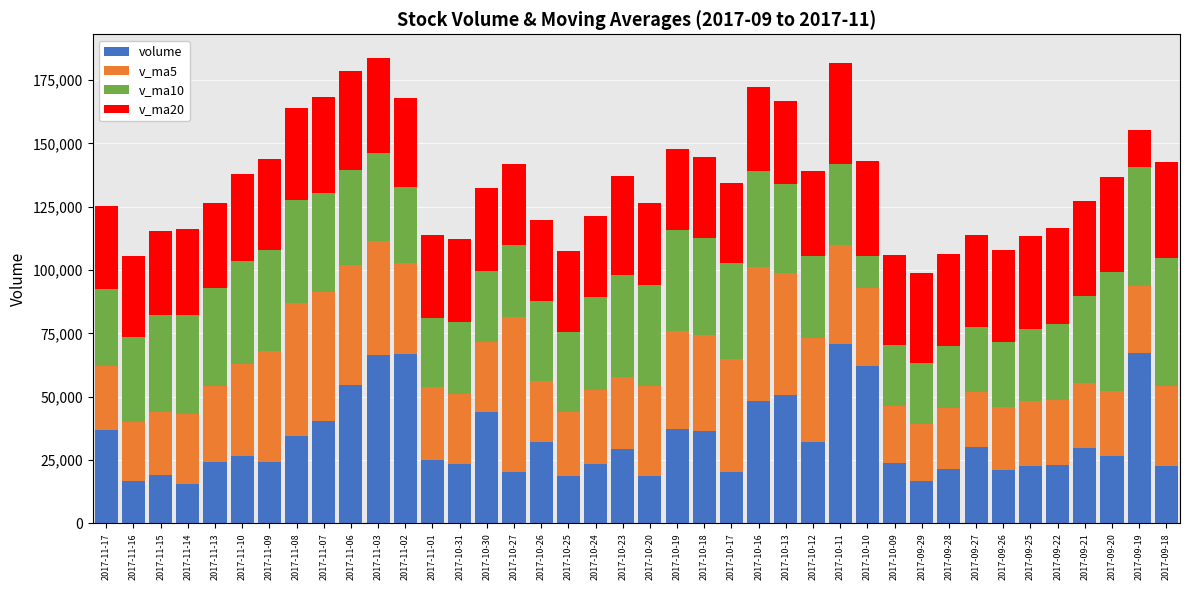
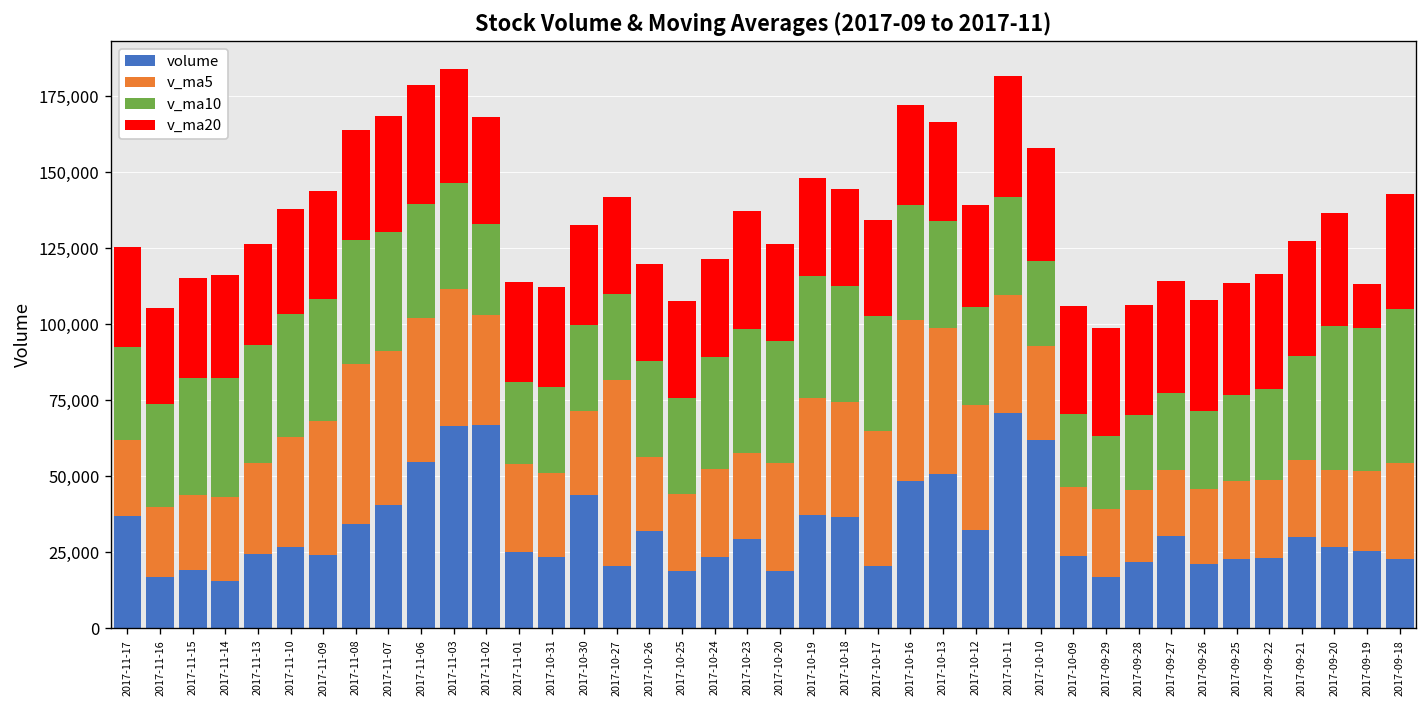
  {
    "volume": {
      "2017-11-17": "37,000",
      "2017-11-16": "17,000",
      "2017-11-15": "19,000",
      "2017-11-14": "16,000",
      "2017-11-13": "24,000",
      "2017-11-10": "27,000",
      "2017-11-09": "24,000",
      "2017-11-08": "34,000",
      "2017-11-07": "41,000",
      "2017-11-06": "55,000",
      "2017-11-03": "66,000",
      "2017-11-02": "67,000",
      "2017-11-01": "25,000",
      "2017-10-31": "23,000",
      "2017-10-30": "44,000",
      "2017-10-27": "20,000",
      "2017-10-26": "32,000",
      "2017-10-25": "19,000",
      "2017-10-24": "23,000",
      "2017-10-23": "29,000",
      "2017-10-20": "19,000",
      "2017-10-19": "37,000",
      "2017-10-18": "37,000",
      "2017-10-17": "20,000",
      "2017-10-16": "48,000",
      "2017-10-13": "51,000",
      "2017-10-12": "32,000",
      "2017-10-11": "71,000",
      "2017-10-10": "62,000",
      "2017-10-09": "24,000",
      "2017-09-29": "17,000",
      "2017-09-28": "22,000",
      "2017-09-27": "30,000",
      "2017-09-26": "21,000",
      "2017-09-25": "23,000",
      "2017-09-22": "23,000",
      "2017-09-21": "30,000",
      "2017-09-20": "27,000",
-     "2017-09-19": "67,000",
+     "2017-09-19": "25,000",
      "2017-09-18": "23,000"
    },
    "v_ma5": {
      "2017-11-17": "25,000",
      "2017-11-16": "23,000",
      "2017-11-15": "25,000",
      "2017-11-14": "28,000",
      "2017-11-13": "30,000",
      "2017-11-10": "36,000",
      "2017-11-09": "44,000",
      "2017-11-08": "53,000",
      "2017-11-07": "51,000",
      "2017-11-06": "47,000",
      "2017-11-03": "45,000",
      "2017-11-02": "36,000",
      "2017-11-01": "29,000",
      "2017-10-31": "28,000",
      "2017-10-30": "28,000",
      "2017-10-27": "61,000",
      "2017-10-26": "24,000",
      "2017-10-25": "25,000",
      "2017-10-24": "29,000",
      "2017-10-23": "28,000",
      "2017-10-20": "36,000",
      "2017-10-19": "39,000",
      "2017-10-18": "38,000",
      "2017-10-17": "45,000",
      "2017-10-16": "53,000",
      "2017-10-13": "48,000",
      "2017-10-12": "41,000",
      "2017-10-11": "39,000",
      "2017-10-10": "31,000",
      "2017-10-09": "23,000",
      "2017-09-29": "23,000",
      "2017-09-28": "24,000",
      "2017-09-27": "22,000",
      "2017-09-26": "25,000",
      "2017-09-25": "25,000",
      "2017-09-22": "26,000",
      "2017-09-21": "25,000",
      "2017-09-20": "26,000",
      "2017-09-19": "27,000",
      "2017-09-18": "32,000"
    },
    "v_ma10": {
      "2017-11-17": "31,000",
      "2017-11-16": "34,000",
      "2017-11-15": "39,000",
      "2017-11-14": "39,000",
      "2017-11-13": "39,000",
      "2017-11-10": "41,000",
      "2017-11-09": "40,000",
      "2017-11-08": "41,000",
      "2017-11-07": "39,000",
      "2017-11-06": "37,000",
      "2017-11-03": "35,000",
      "2017-11-02": "30,000",
      "2017-11-01": "27,000",
      "2017-10-31": "28,000",
      "2017-10-30": "28,000",
      "2017-10-27": "29,000",
      "2017-10-26": "32,000",
      "2017-10-25": "32,000",
      "2017-10-24": "37,000",
      "2017-10-23": "41,000",
      "2017-10-20": "40,000",
      "2017-10-19": "40,000",
      "2017-10-18": "38,000",
      "2017-10-17": "38,000",
      "2017-10-16": "38,000",
      "2017-10-13": "35,000",
      "2017-10-12": "32,000",
      "2017-10-11": "32,000",
-     "2017-10-10": "13,000",
+     "2017-10-10": "28,000",
      "2017-10-09": "24,000",
      "2017-09-29": "24,000",
      "2017-09-28": "25,000",
      "2017-09-27": "26,000",
      "2017-09-26": "26,000",
      "2017-09-25": "29,000",
      "2017-09-22": "30,000",
      "2017-09-21": "34,000",
      "2017-09-20": "47,000",
      "2017-09-19": "47,000",
      "2017-09-18": "50,000"
    },
    "v_ma20": {
      "2017-11-17": "33,000",
      "2017-11-16": "32,000",
      "2017-11-15": "33,000",
      "2017-11-14": "34,000",
      "2017-11-13": "33,000",
      "2017-11-10": "35,000",
      "2017-11-09": "36,000",
      "2017-11-08": "36,000",
      "2017-11-07": "38,000",
      "2017-11-06": "39,000",
      "2017-11-03": "38,000",
      "2017-11-02": "35,000",
      "2017-11-01": "33,000",
      "2017-10-31": "33,000",
      "2017-10-30": "33,000",
      "2017-10-27": "32,000",
      "2017-10-26": "32,000",
      "2017-10-25": "32,000",
      "2017-10-24": "32,000",
      "2017-10-23": "39,000",
      "2017-10-20": "32,000",
      "2017-10-19": "32,000",
      "2017-10-18": "32,000",
      "2017-10-17": "32,000",
      "2017-10-16": "33,000",
      "2017-10-13": "33,000",
      "2017-10-12": "33,000",
      "2017-10-11": "40,000",
      "2017-10-10": "37,000",
      "2017-10-09": "35,000",
      "2017-09-29": "36,000",
      "2017-09-28": "36,000",
      "2017-09-27": "37,000",
      "2017-09-26": "36,000",
      "2017-09-25": "37,000",
      "2017-09-22": "38,000",
      "2017-09-21": "38,000",
      "2017-09-20": "37,000",
      "2017-09-19": "15,000",
      "2017-09-18": "38,000"
    }
  }
